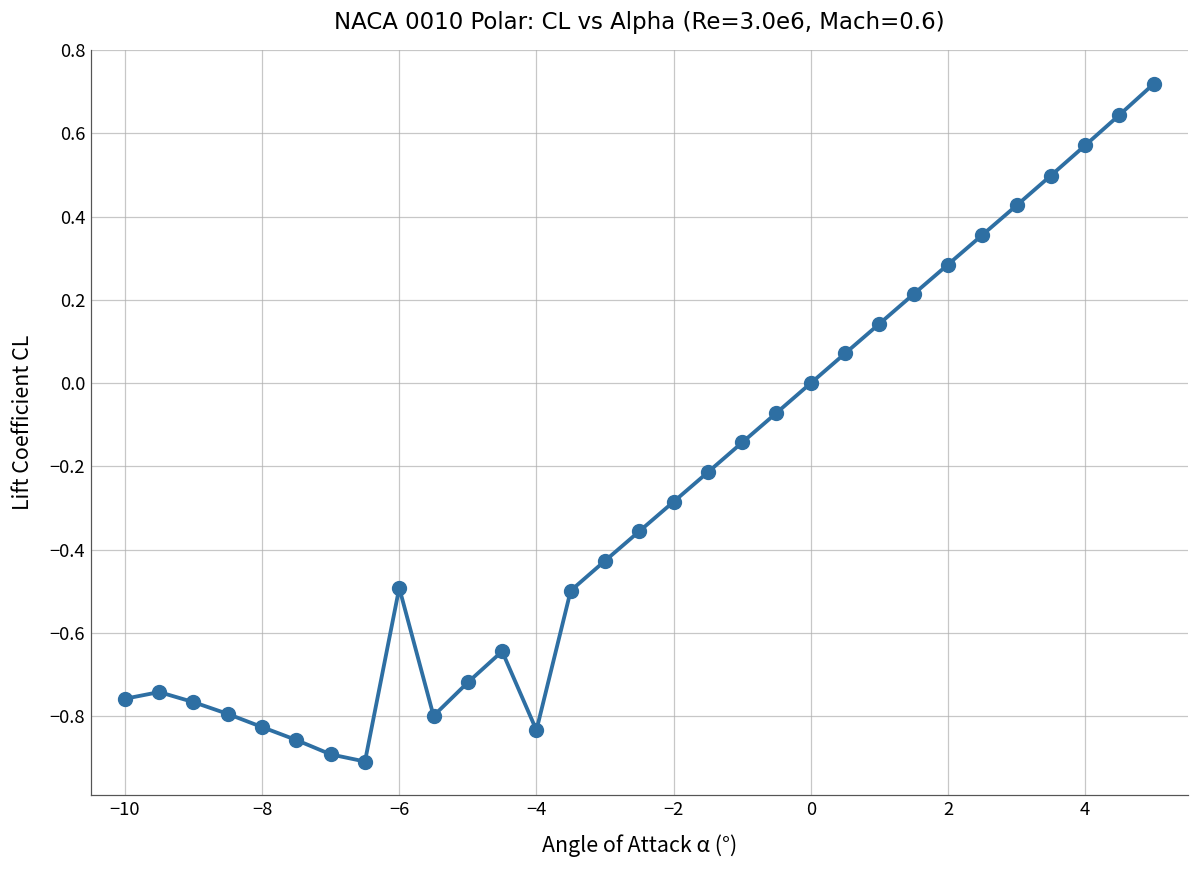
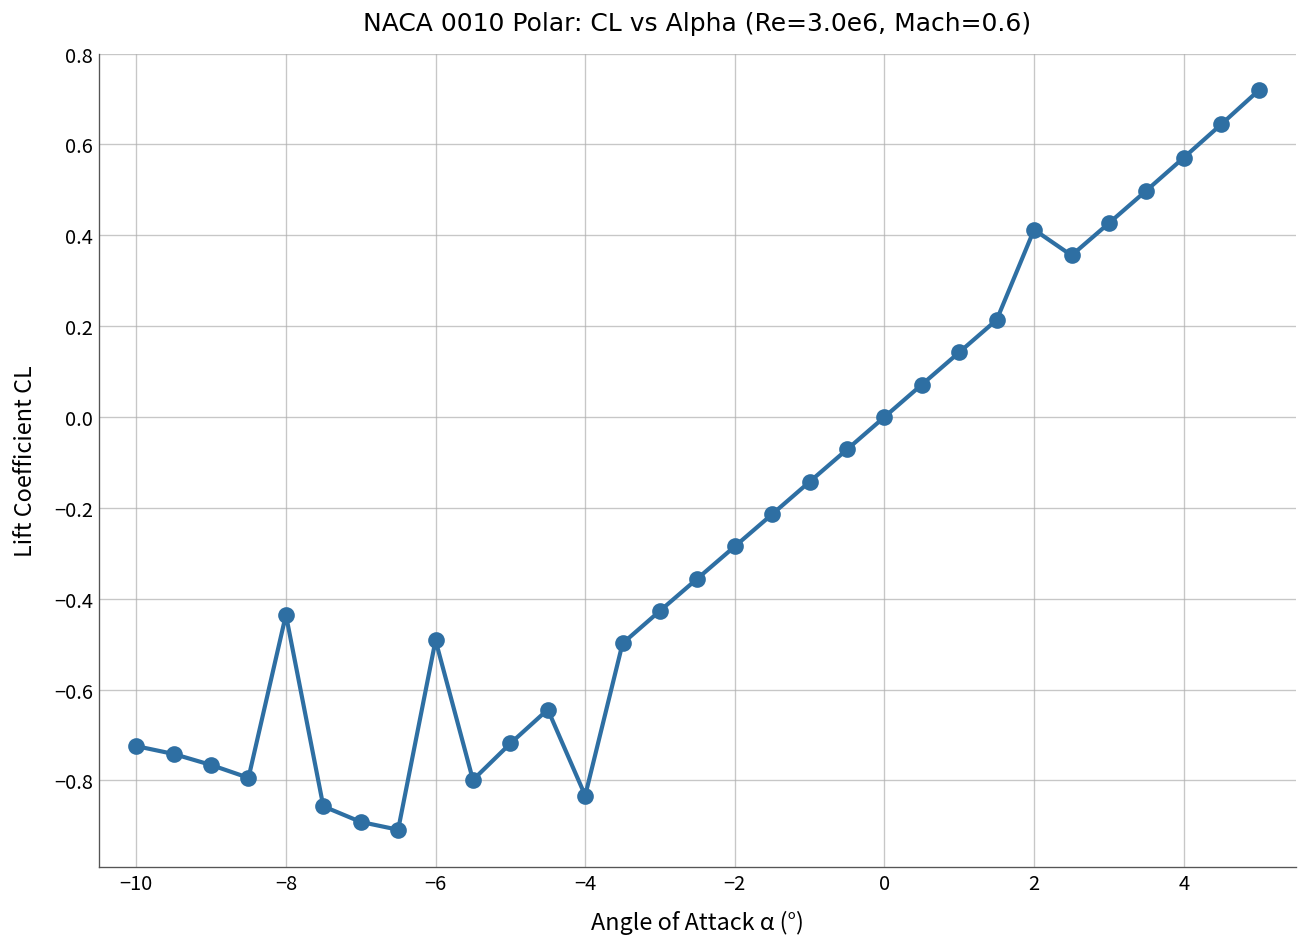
  {
-   "−10": -0.76,
-   "−8": -0.83,
+   "−10": -0.72,
+   "−8": -0.44,
    "−6": -0.49,
    "−4": -0.83,
    "−2": -0.28,
    "0": 0.00,
-   "2": 0.28,
+   "2": 0.41,
    "4": 0.57
  }
